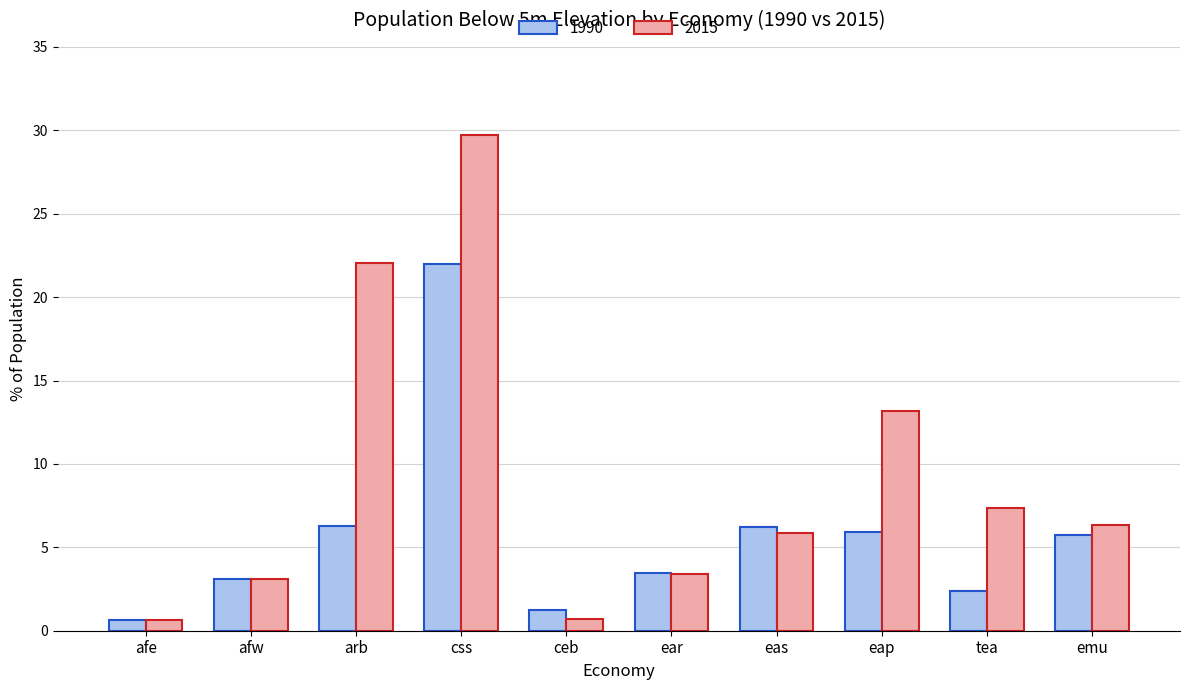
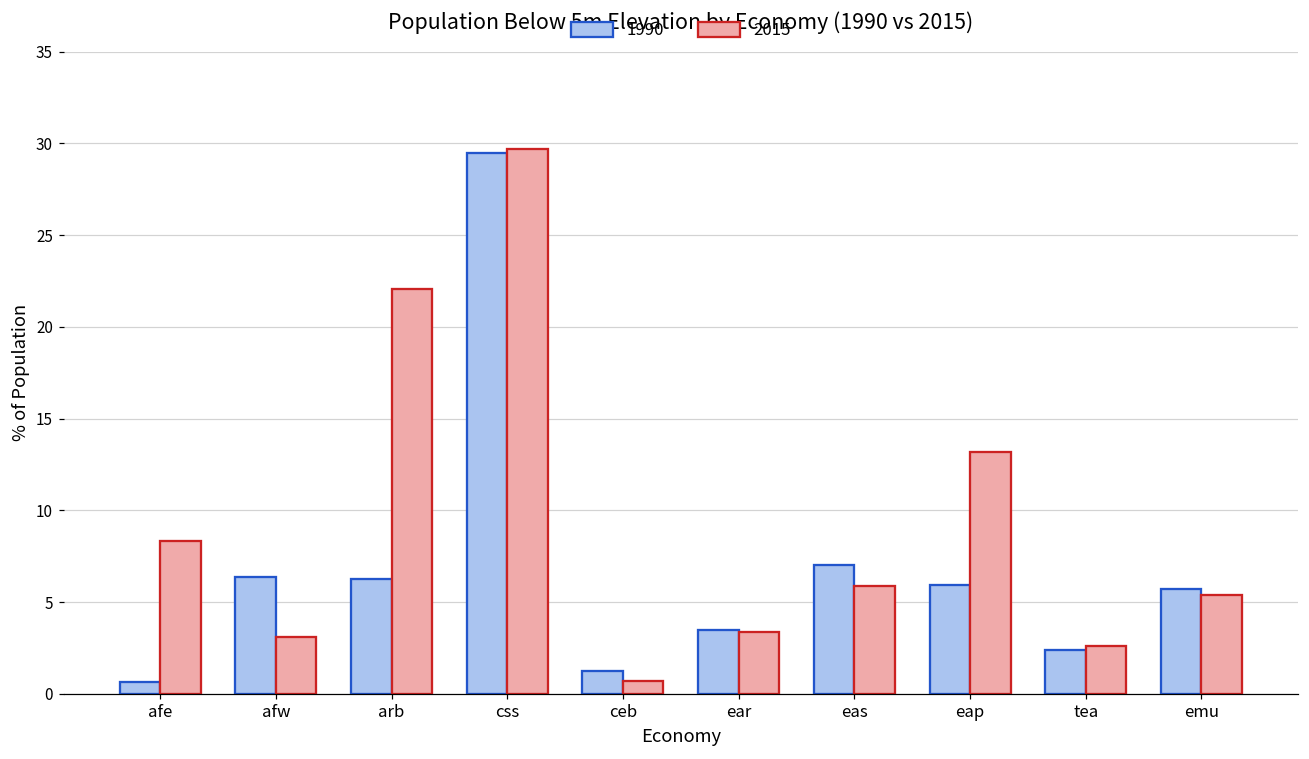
  {
    "1990": {
      "afe": 0.7,
-     "afw": 3.1,
+     "afw": 6.4,
      "arb": 6.3,
-     "css": 22.0,
+     "css": 29.5,
      "ceb": 1.3,
      "ear": 3.5,
-     "eas": 6.2,
+     "eas": 7.0,
      "eap": 5.9,
      "tea": 2.4,
      "emu": 5.7
    },
    "2015": {
-     "afe": 0.7,
+     "afe": 8.4,
      "afw": 3.1,
      "arb": 22.1,
      "css": 29.7,
      "ceb": 0.7,
      "ear": 3.4,
      "eas": 5.9,
      "eap": 13.2,
-     "tea": 7.4,
-     "emu": 6.3
+     "tea": 2.6,
+     "emu": 5.4
    }
  }
